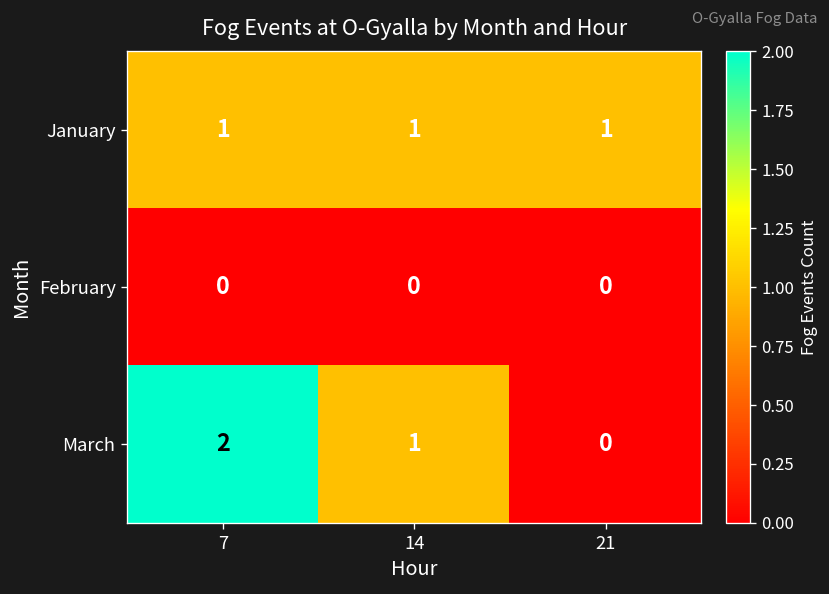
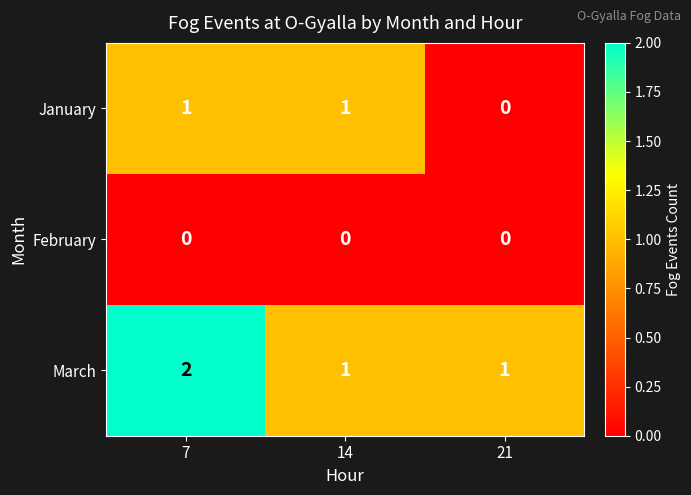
  {
    "January": {
      "7": 1,
      "14": 1,
-     "21": 1
+     "21": 0
    },
    "February": {
      "7": 0,
      "14": 0,
      "21": 0
    },
    "March": {
      "7": 2,
      "14": 1,
-     "21": 0
+     "21": 1
    }
  }
